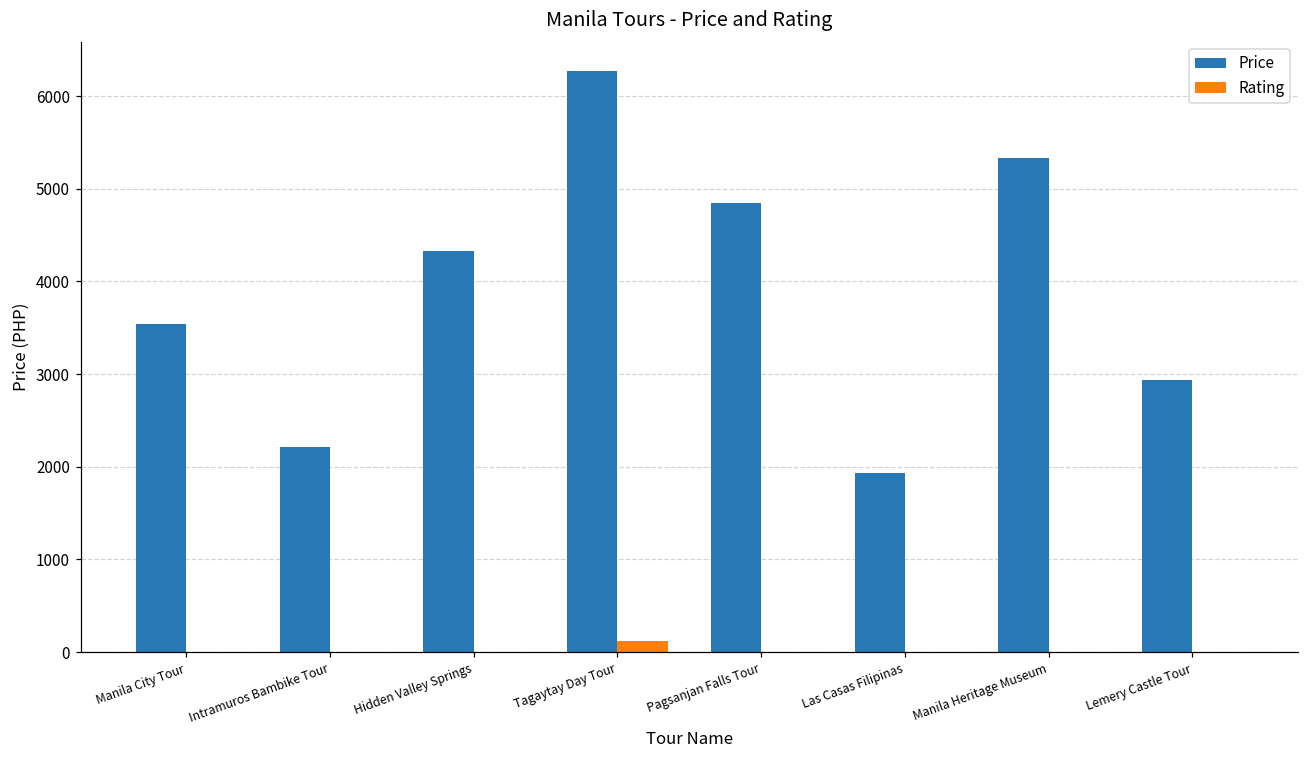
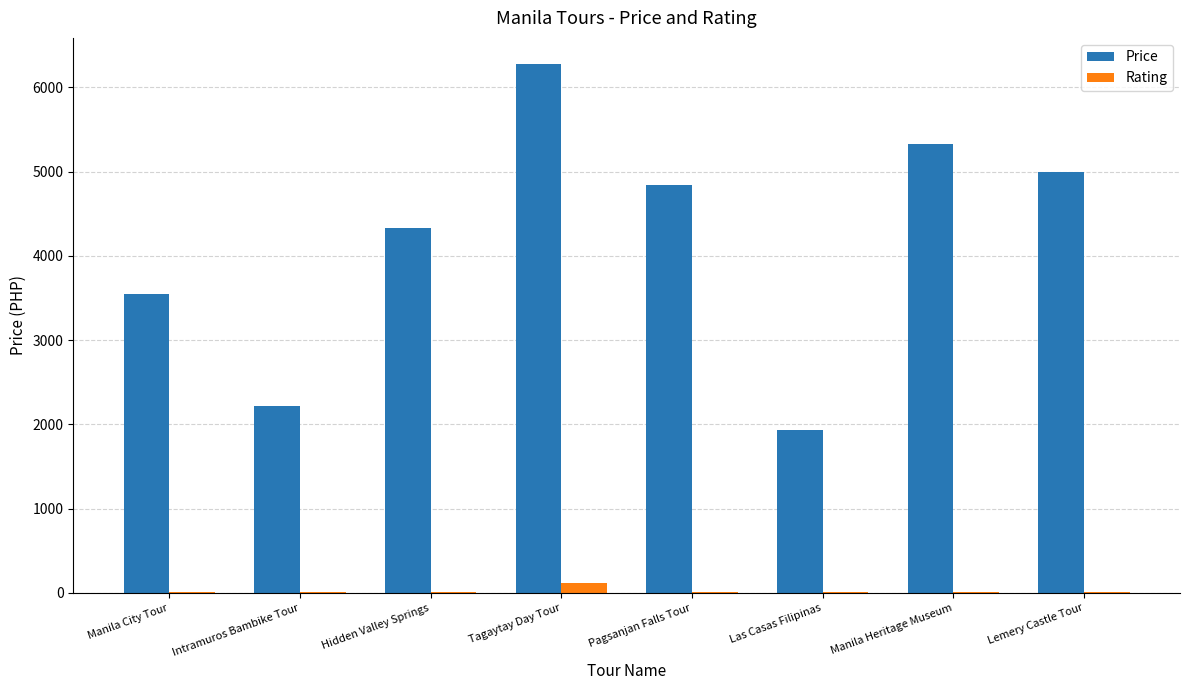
  {
    "Price": {
      "Manila City Tour": 3500,
      "Intramuros Bambike Tour": 2200,
      "Hidden Valley Springs": 4300,
      "Tagaytay Day Tour": 6300,
      "Pagsanjan Falls Tour": 4800,
      "Las Casas Filipinas": 1900,
      "Manila Heritage Museum": 5300,
-     "Lemery Castle Tour": 2900
+     "Lemery Castle Tour": 5000
    },
    "Rating": {
      "Tagaytay Day Tour": 100
    }
  }
